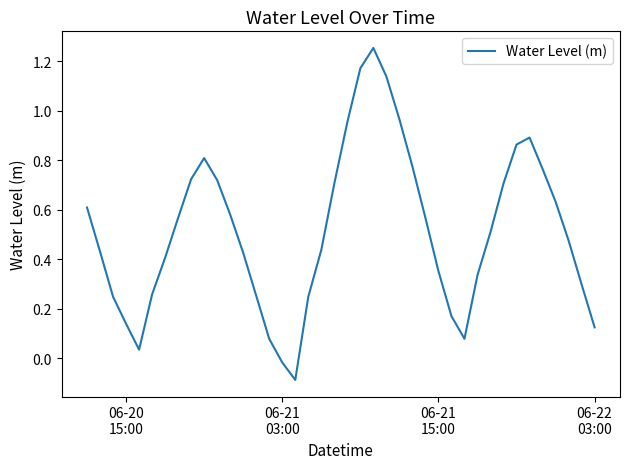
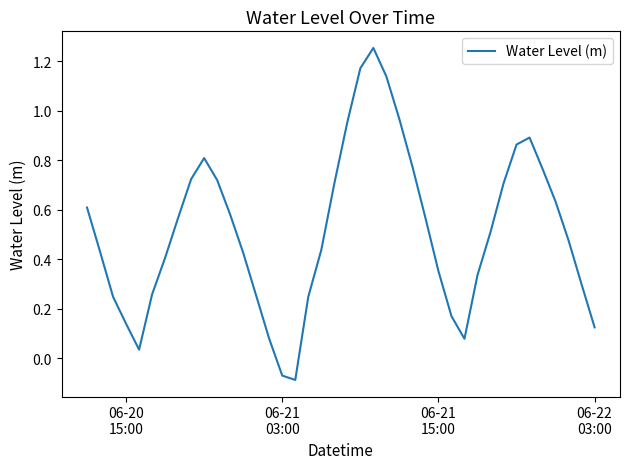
  {
    "06-20 15:00": 0.14,
-   "06-21 03:00": -0.02,
+   "06-21 03:00": -0.07,
    "06-21 15:00": 0.35,
    "06-22 03:00": 0.12
  }
